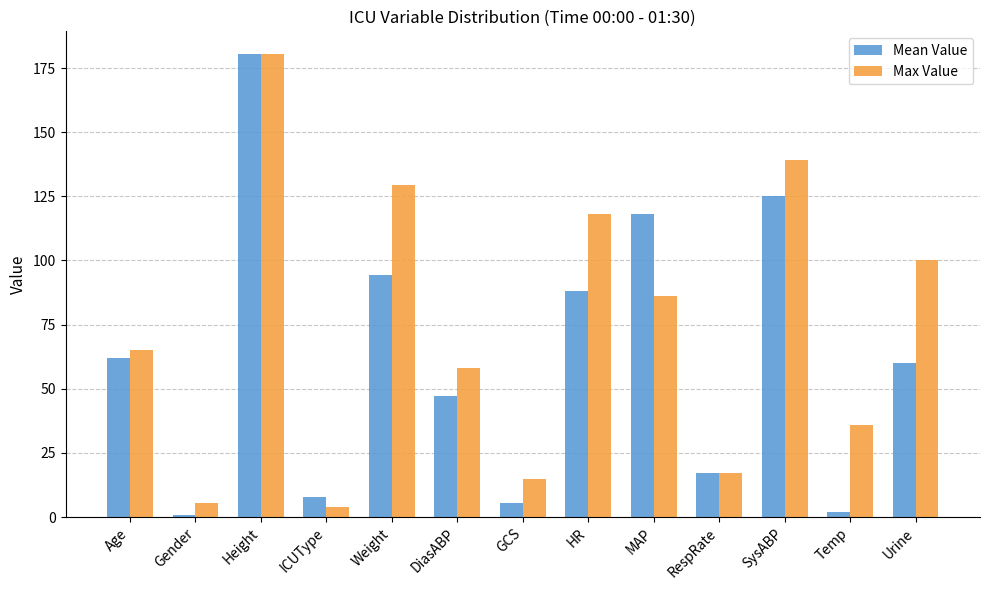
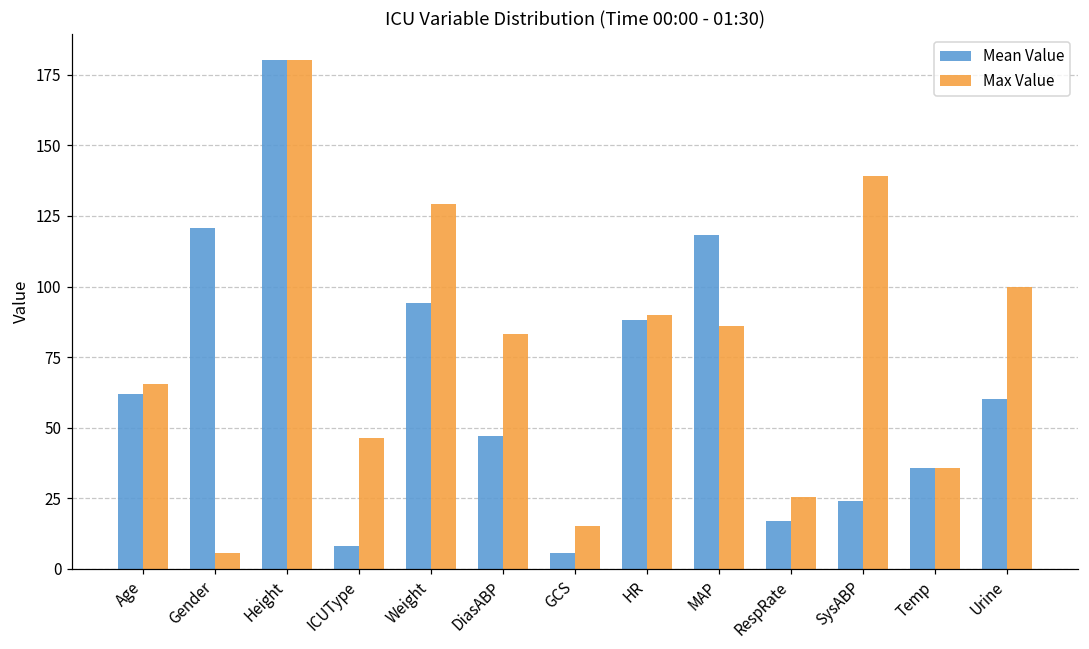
  {
    "Mean Value": {
      "Age": 62,
-     "Gender": 1,
+     "Gender": 121,
      "Height": 180,
      "ICUType": 8,
      "Weight": 94,
      "DiasABP": 47,
      "GCS": 6,
      "HR": 88,
      "MAP": 118,
      "RespRate": 17,
-     "SysABP": 125,
-     "Temp": 2,
+     "SysABP": 24,
+     "Temp": 36,
      "Urine": 60
    },
    "Max Value": {
      "Age": 65,
      "Gender": 6,
      "Height": 180,
-     "ICUType": 4,
+     "ICUType": 47,
      "Weight": 129,
-     "DiasABP": 58,
+     "DiasABP": 83,
      "GCS": 15,
-     "HR": 118,
+     "HR": 90,
      "MAP": 86,
-     "RespRate": 17,
+     "RespRate": 25,
      "SysABP": 139,
      "Temp": 36,
      "Urine": 100
    }
  }
